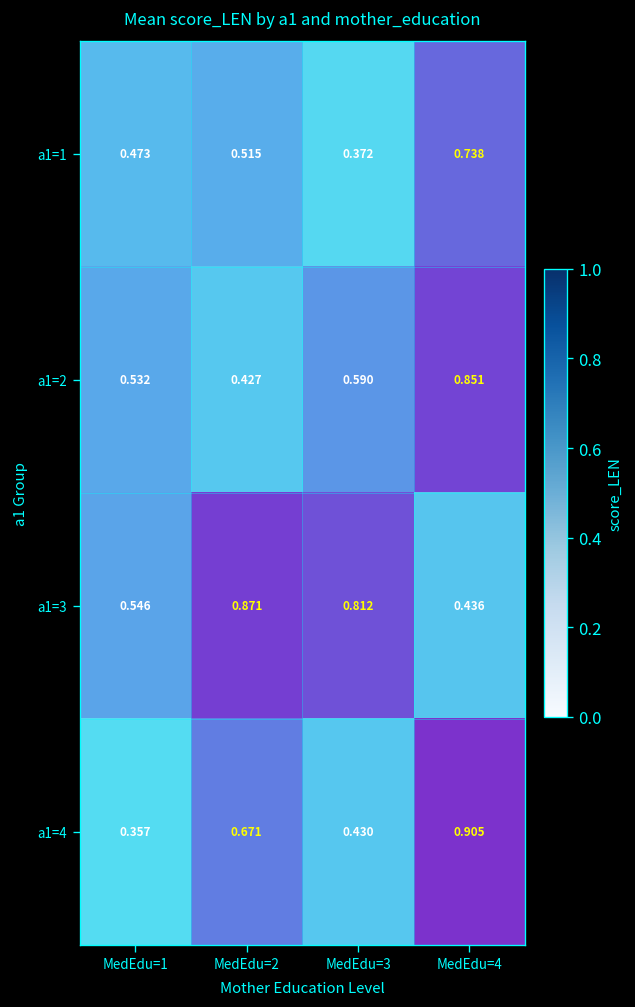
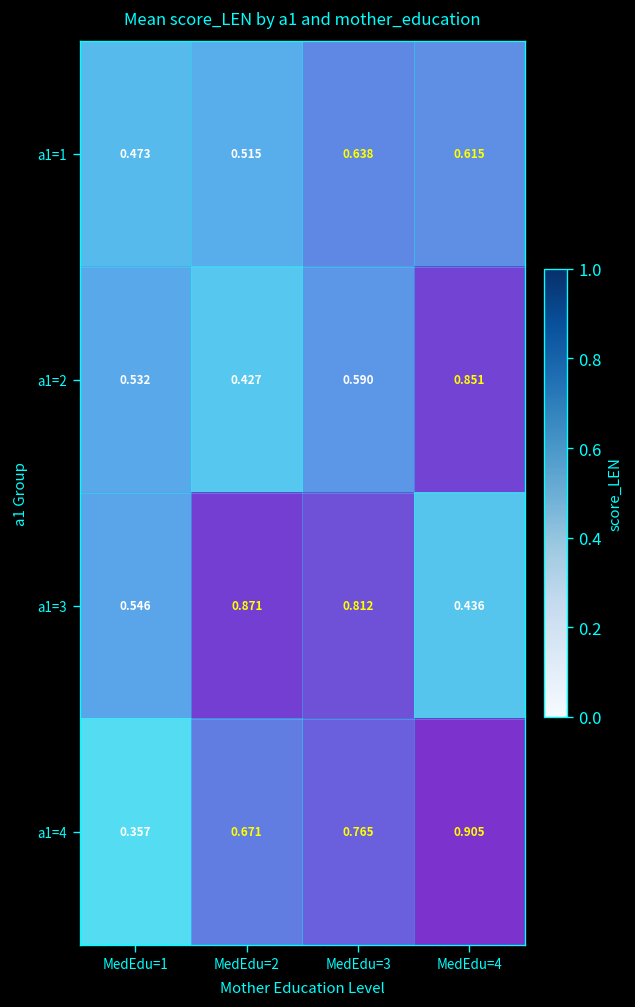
  {
    "a1=1": {
      "MedEdu=1": 0.473,
      "MedEdu=2": 0.515,
-     "MedEdu=3": 0.372,
-     "MedEdu=4": 0.738
+     "MedEdu=3": 0.638,
+     "MedEdu=4": 0.615
    },
    "a1=2": {
      "MedEdu=1": 0.532,
      "MedEdu=2": 0.427,
      "MedEdu=3": 0.590,
      "MedEdu=4": 0.851
    },
    "a1=3": {
      "MedEdu=1": 0.546,
      "MedEdu=2": 0.871,
      "MedEdu=3": 0.812,
      "MedEdu=4": 0.436
    },
    "a1=4": {
      "MedEdu=1": 0.357,
      "MedEdu=2": 0.671,
-     "MedEdu=3": 0.430,
+     "MedEdu=3": 0.765,
      "MedEdu=4": 0.905
    }
  }
